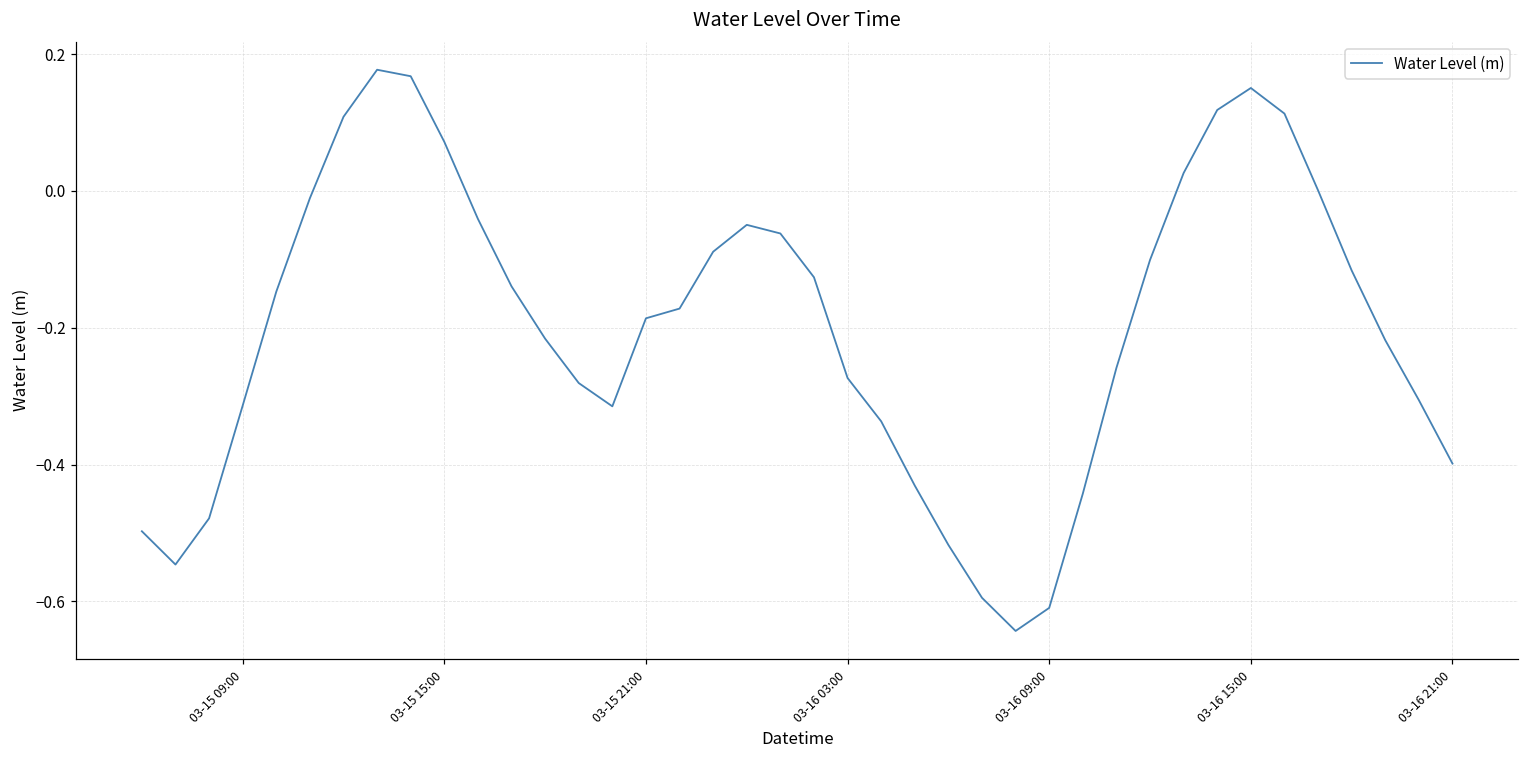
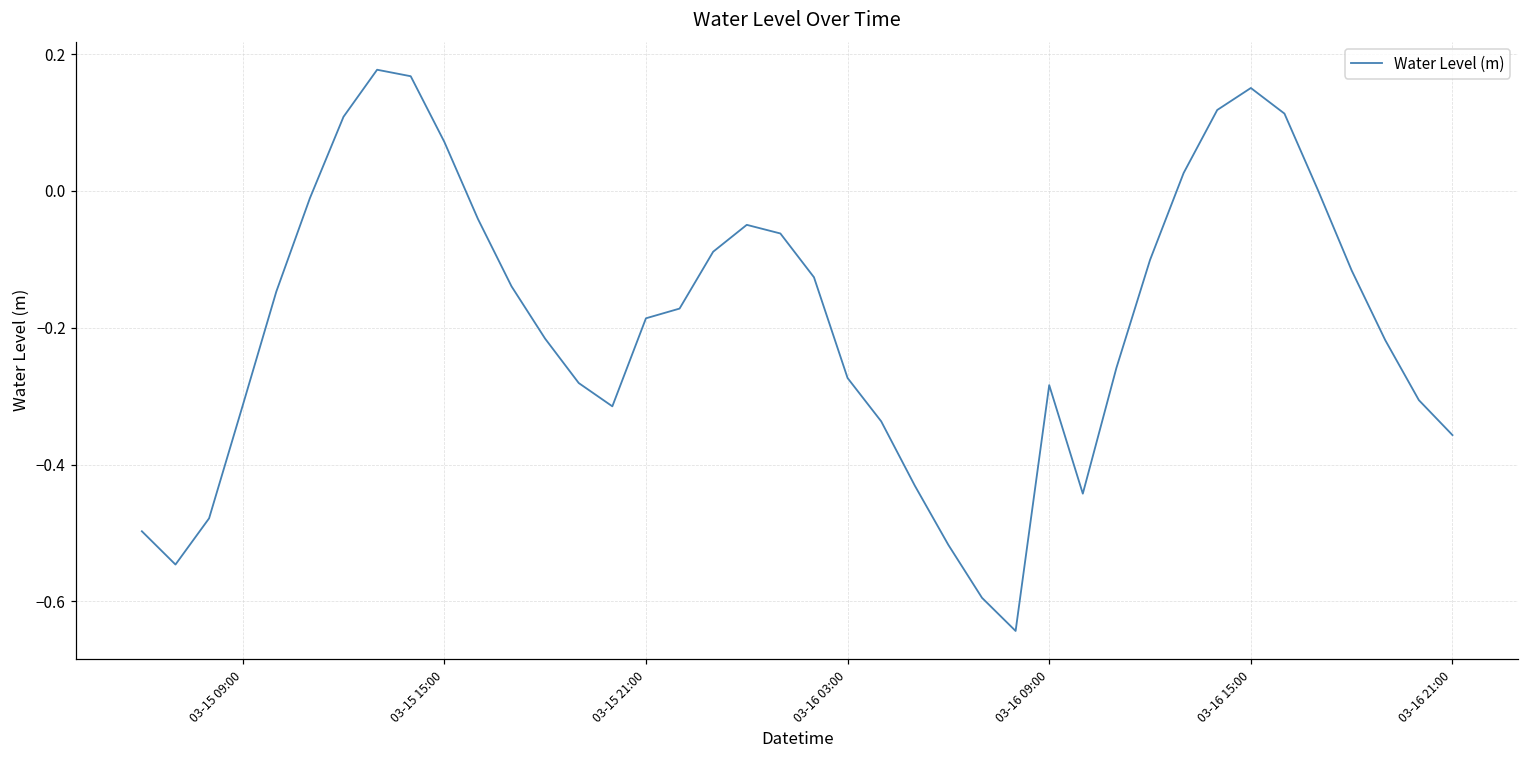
  {
    "03-15 09:00": -0.31,
    "03-15 15:00": 0.07,
    "03-15 21:00": -0.19,
    "03-16 03:00": -0.27,
-   "03-16 09:00": -0.61,
+   "03-16 09:00": -0.28,
    "03-16 15:00": 0.15,
-   "03-16 21:00": -0.40
+   "03-16 21:00": -0.36
  }
